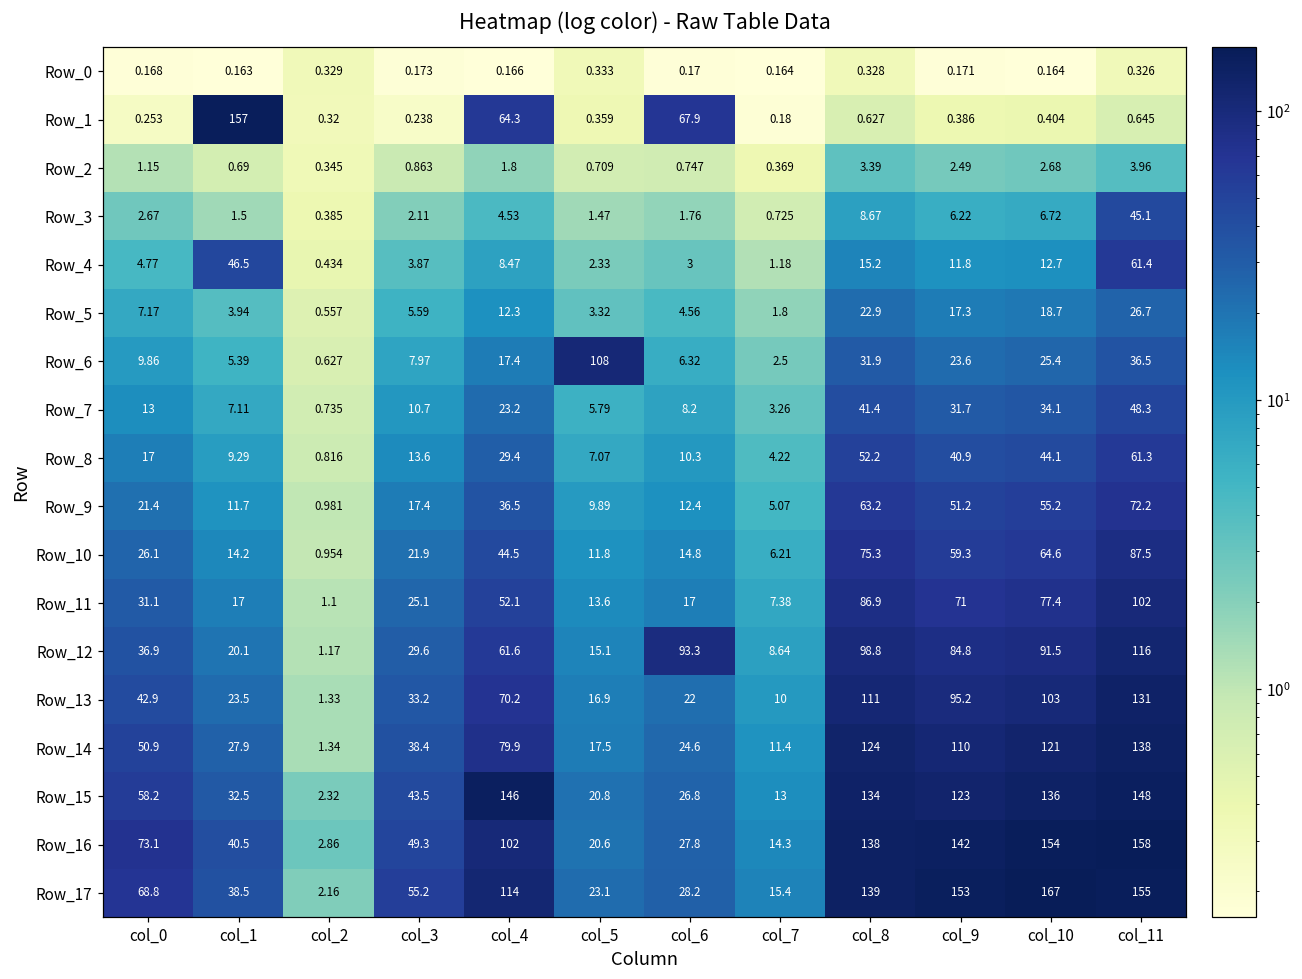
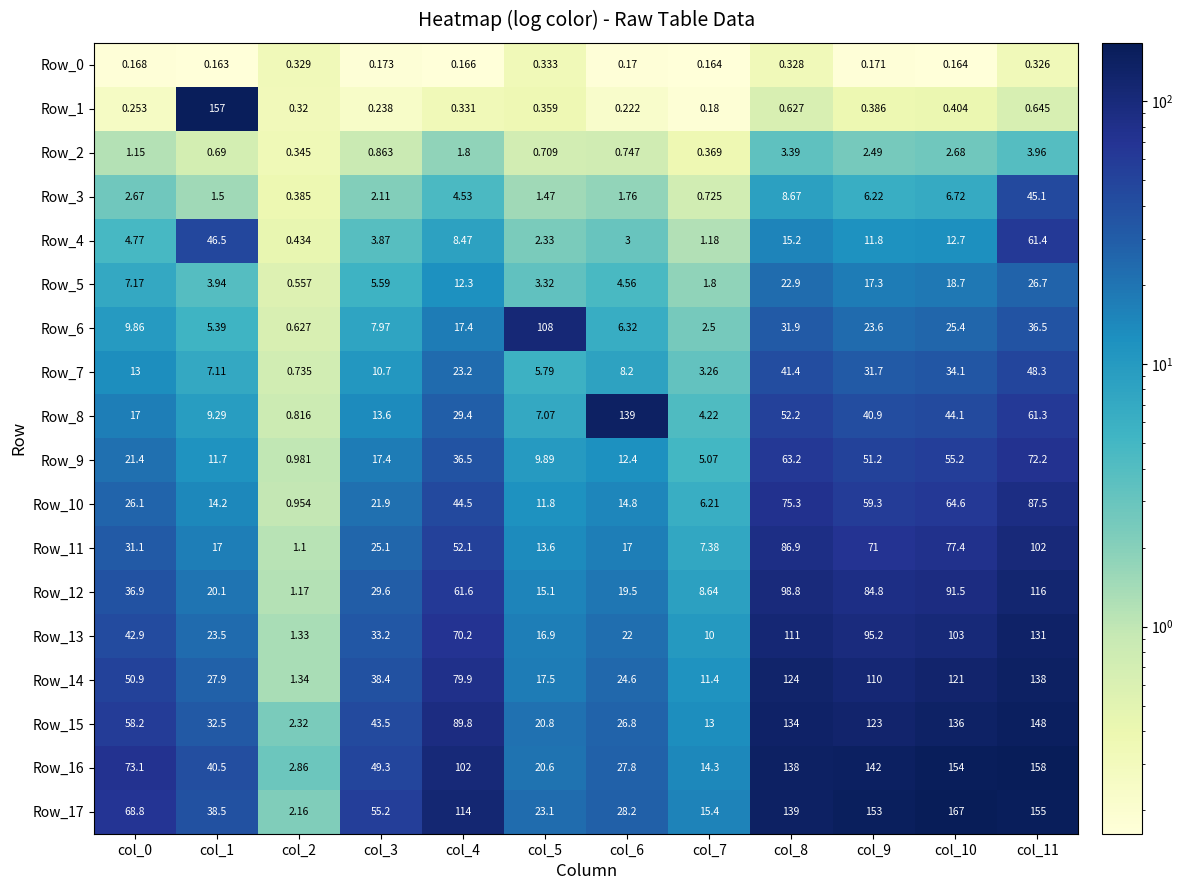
  {
    "Row_1": {
      "col_0": 0.253,
      "col_1": 157,
      "col_2": 0.32,
      "col_3": 0.238,
-     "col_4": 64.3,
+     "col_4": 0.331,
      "col_5": 0.359,
-     "col_6": 67.9,
+     "col_6": 0.222,
      "col_7": 0.18,
      "col_8": 0.627,
      "col_9": 0.386,
      "col_10": 0.404,
      "col_11": 0.645
    },
    "Row_8": {
      "col_0": 17,
      "col_1": 9.29,
      "col_2": 0.816,
      "col_3": 13.6,
      "col_4": 29.4,
      "col_5": 7.07,
-     "col_6": 10.3,
+     "col_6": 139,
      "col_7": 4.22,
      "col_8": 52.2,
      "col_9": 40.9,
      "col_10": 44.1,
      "col_11": 61.3
    },
    "Row_12": {
      "col_0": 36.9,
      "col_1": 20.1,
      "col_2": 1.17,
      "col_3": 29.6,
      "col_4": 61.6,
      "col_5": 15.1,
-     "col_6": 93.3,
+     "col_6": 19.5,
      "col_7": 8.64,
      "col_8": 98.8,
      "col_9": 84.8,
      "col_10": 91.5,
      "col_11": 116
    },
    "Row_15": {
      "col_0": 58.2,
      "col_1": 32.5,
      "col_2": 2.32,
      "col_3": 43.5,
-     "col_4": 146,
+     "col_4": 89.8,
      "col_5": 20.8,
      "col_6": 26.8,
      "col_7": 13,
      "col_8": 134,
      "col_9": 123,
      "col_10": 136,
      "col_11": 148
    }
  }
